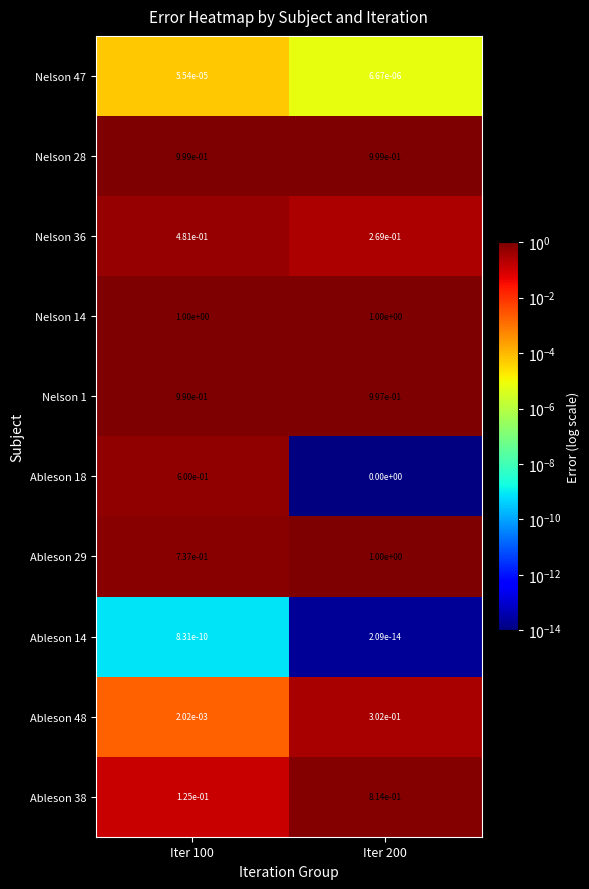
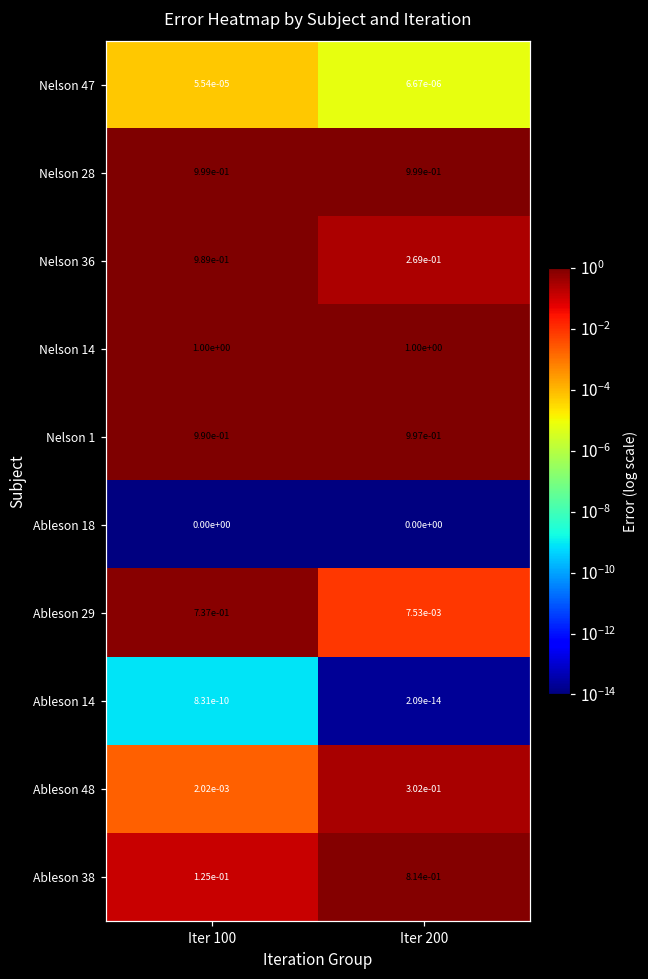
  {
    "Nelson 47": {
      "Iter 100": "5.54e-05",
      "Iter 200": "6.67e-06"
    },
    "Nelson 28": {
      "Iter 100": "9.99e-01",
      "Iter 200": "9.99e-01"
    },
    "Nelson 36": {
-     "Iter 100": "4.81e-01",
+     "Iter 100": "9.89e-01",
      "Iter 200": "2.69e-01"
    },
    "Nelson 14": {
      "Iter 100": "1.00e+00",
      "Iter 200": "1.00e+00"
    },
    "Nelson 1": {
      "Iter 100": "9.90e-01",
      "Iter 200": "9.97e-01"
    },
    "Ableson 18": {
-     "Iter 100": "6.00e-01",
+     "Iter 100": "0.00e+00",
      "Iter 200": "0.00e+00"
    },
    "Ableson 29": {
      "Iter 100": "7.37e-01",
-     "Iter 200": "1.00e+00"
+     "Iter 200": "7.53e-03"
    },
    "Ableson 14": {
      "Iter 100": "8.31e-10",
      "Iter 200": "2.09e-14"
    },
    "Ableson 48": {
      "Iter 100": "2.02e-03",
      "Iter 200": "3.02e-01"
    },
    "Ableson 38": {
      "Iter 100": "1.25e-01",
      "Iter 200": "8.14e-01"
    }
  }
